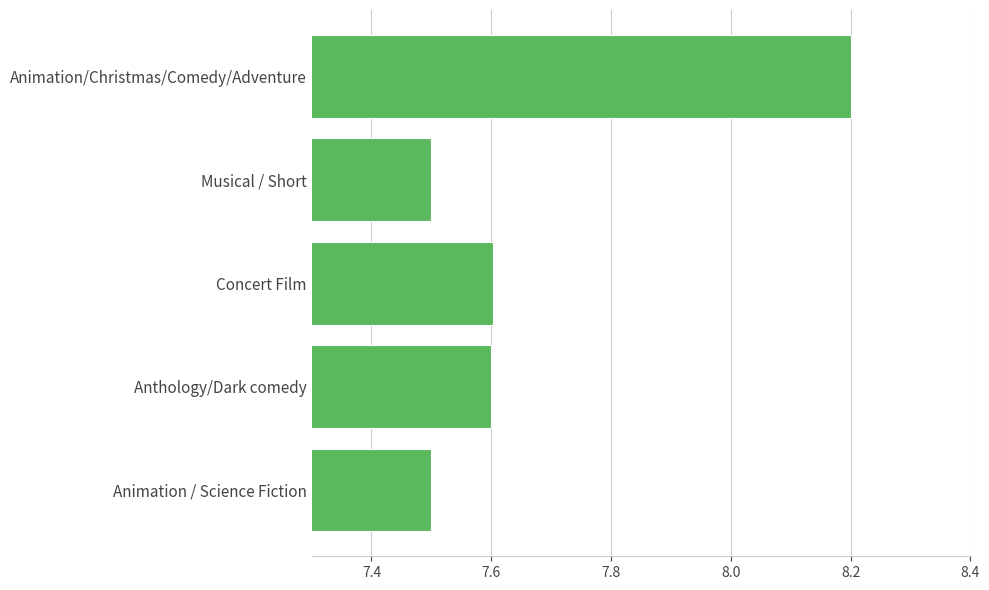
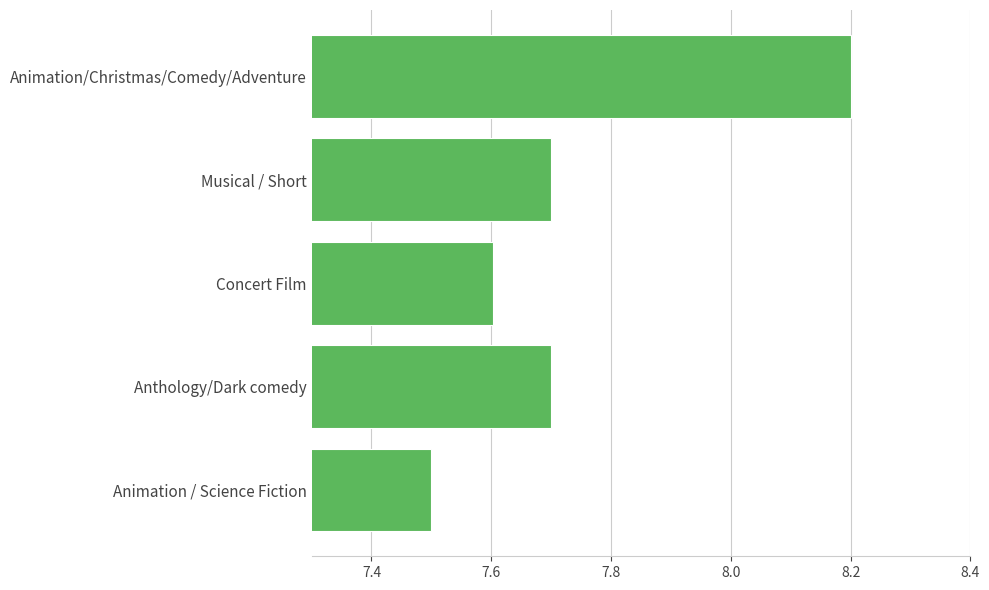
  {
    "Animation/Christmas/Comedy/Adventure": 8.2,
-   "Musical / Short": 7.5,
+   "Musical / Short": 7.7,
    "Concert Film": 7.6,
-   "Anthology/Dark comedy": 7.6,
+   "Anthology/Dark comedy": 7.7,
    "Animation / Science Fiction": 7.5
  }
